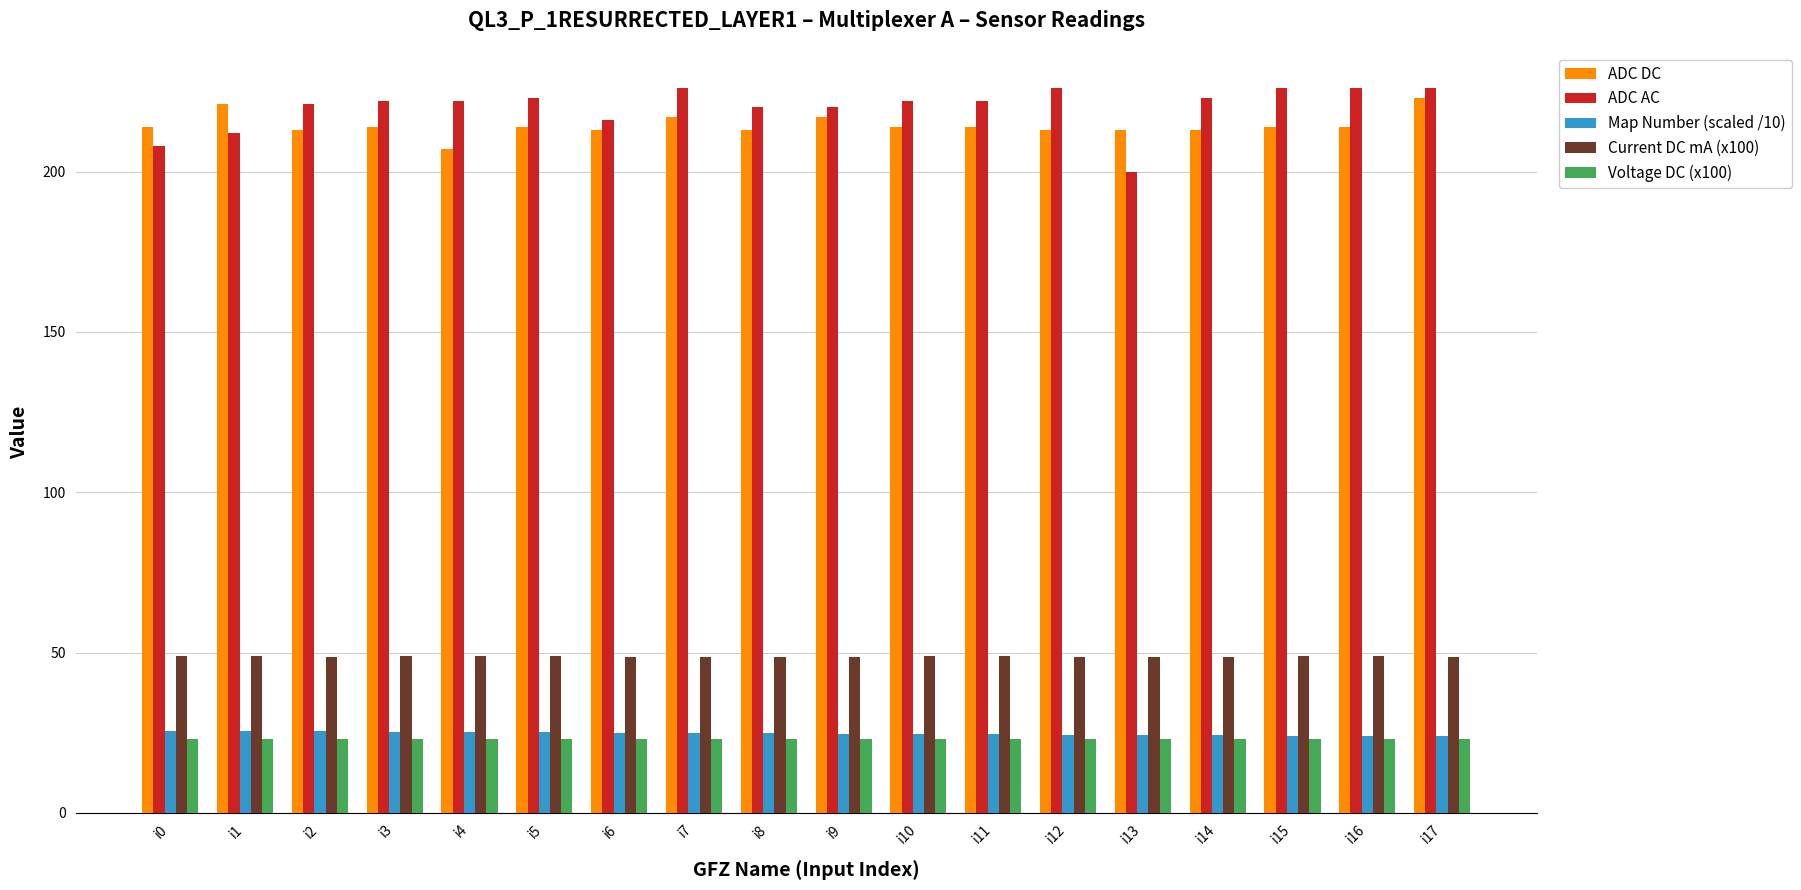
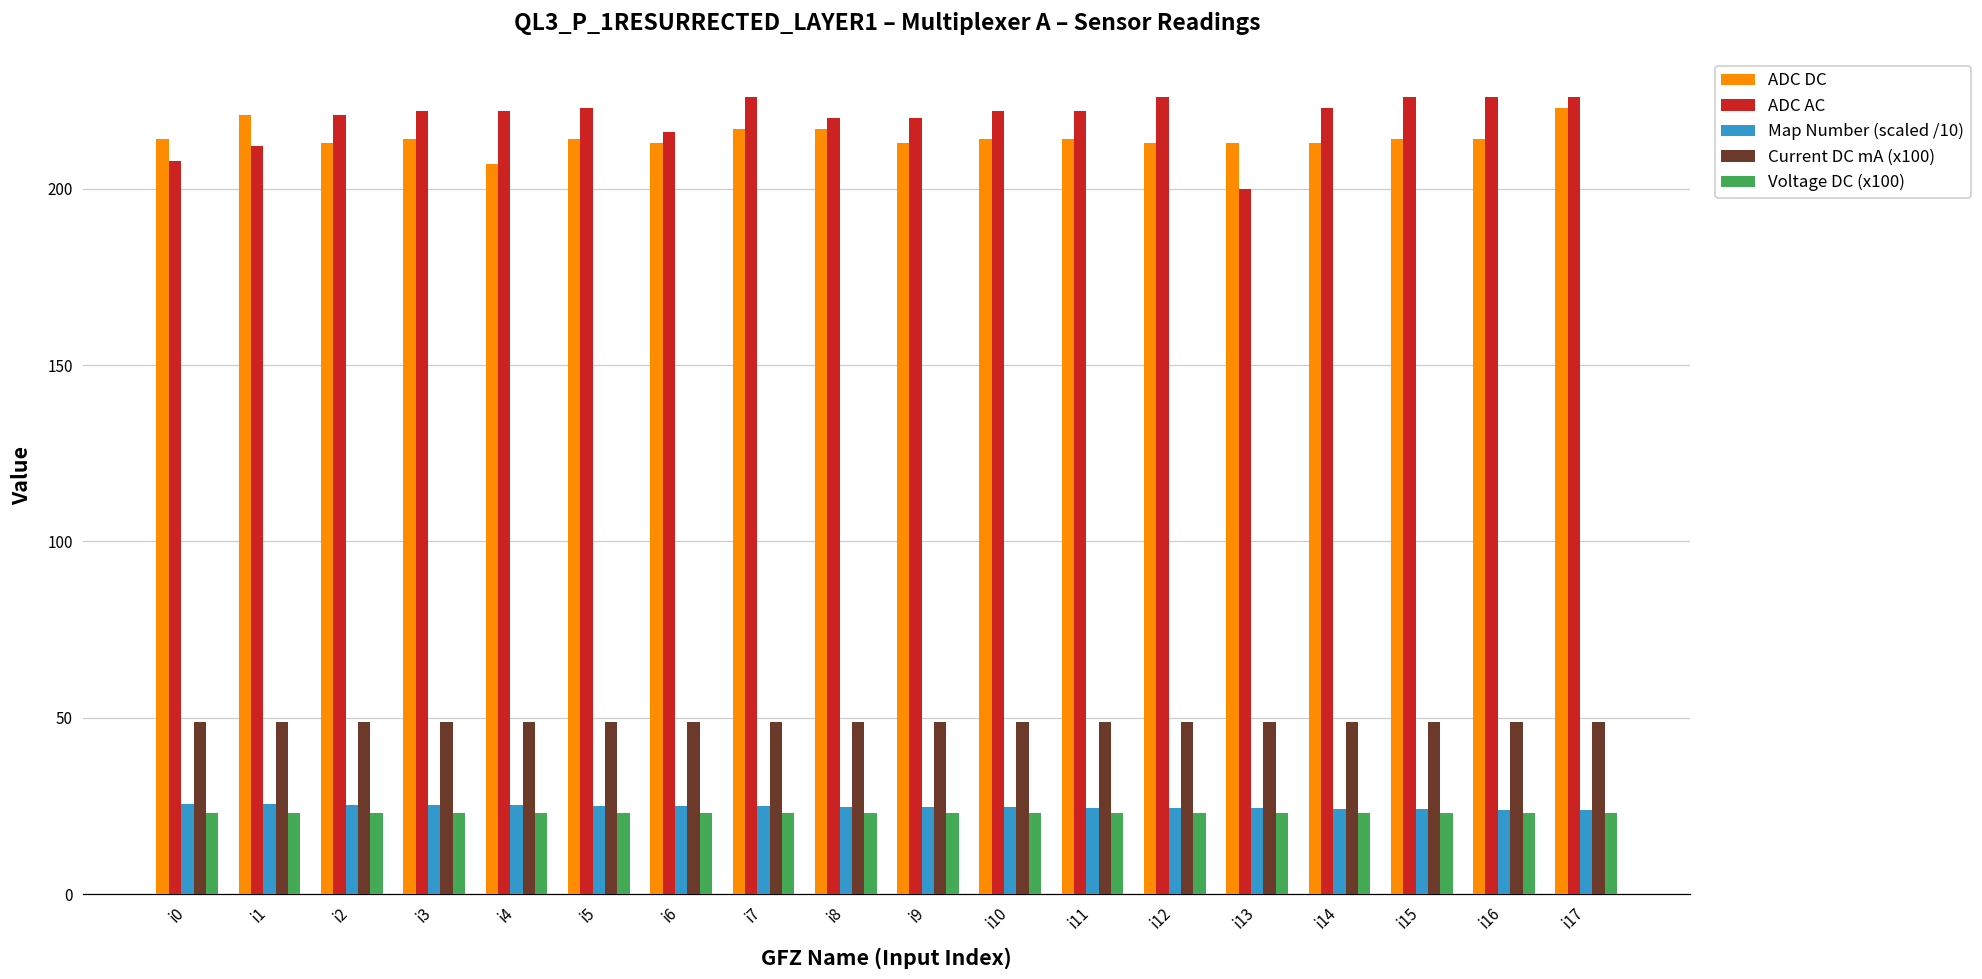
  {
    "ADC DC": {
      "i0": 214,
      "i1": 221,
      "i2": 213,
      "i3": 214,
      "i4": 207,
      "i5": 214,
      "i6": 213,
      "i7": 217,
-     "i8": 213,
-     "i9": 217,
+     "i8": 217,
+     "i9": 213,
      "i10": 214,
      "i11": 214,
      "i12": 213,
      "i13": 213,
      "i14": 213,
      "i15": 214,
      "i16": 214,
      "i17": 223
    },
    "ADC AC": {
      "i0": 208,
      "i1": 212,
      "i2": 221,
      "i3": 222,
      "i4": 222,
      "i5": 223,
      "i6": 216,
      "i7": 226,
      "i8": 220,
      "i9": 220,
      "i10": 222,
      "i11": 222,
      "i12": 226,
      "i13": 200,
      "i14": 223,
      "i15": 226,
      "i16": 226,
      "i17": 226
    },
    "Map Number (scaled /10)": {
      "i0": 26,
      "i1": 26,
      "i2": 25,
      "i3": 25,
      "i4": 25,
      "i5": 25,
      "i6": 25,
      "i7": 25,
      "i8": 25,
      "i9": 25,
      "i10": 25,
      "i11": 25,
      "i12": 24,
      "i13": 24,
      "i14": 24,
      "i15": 24,
      "i16": 24,
      "i17": 24
    },
    "Current DC mA (x100)": {
      "i0": 49,
      "i1": 49,
      "i2": 49,
      "i3": 49,
      "i4": 49,
      "i5": 49,
      "i6": 49,
      "i7": 49,
      "i8": 49,
      "i9": 49,
      "i10": 49,
      "i11": 49,
      "i12": 49,
      "i13": 49,
      "i14": 49,
      "i15": 49,
      "i16": 49,
      "i17": 49
    },
    "Voltage DC (x100)": {
      "i0": 23,
      "i1": 23,
      "i2": 23,
      "i3": 23,
      "i4": 23,
      "i5": 23,
      "i6": 23,
      "i7": 23,
      "i8": 23,
      "i9": 23,
      "i10": 23,
      "i11": 23,
      "i12": 23,
      "i13": 23,
      "i14": 23,
      "i15": 23,
      "i16": 23,
      "i17": 23
    }
  }
